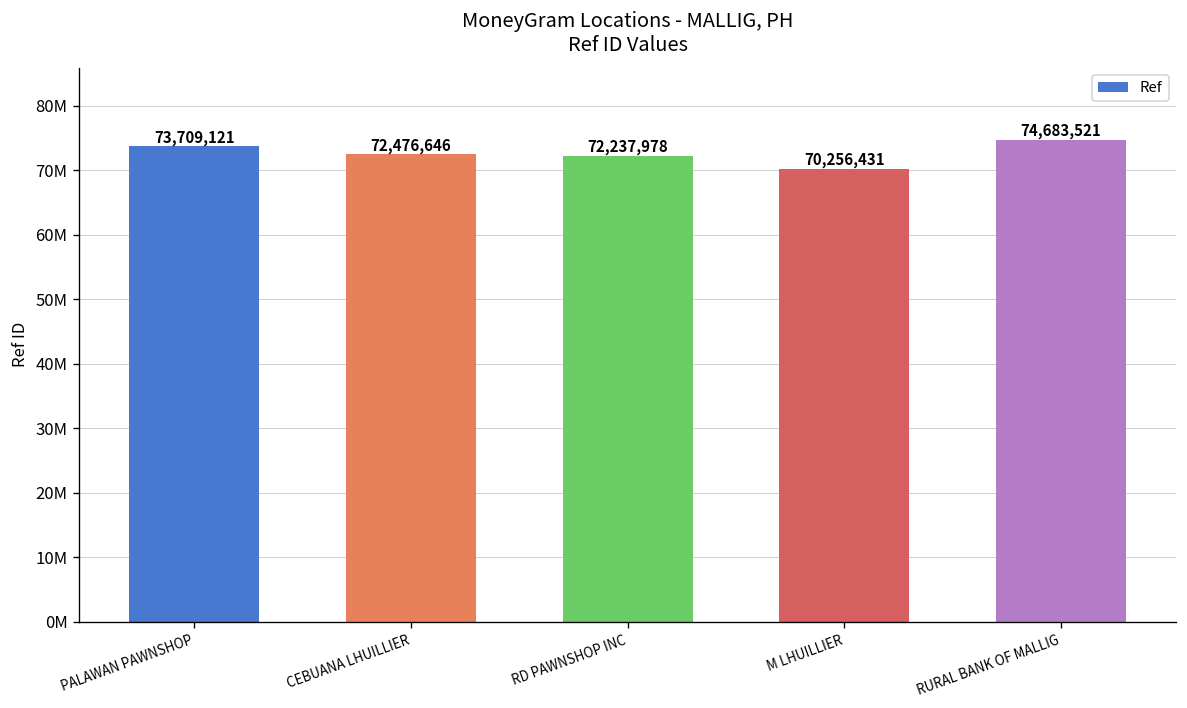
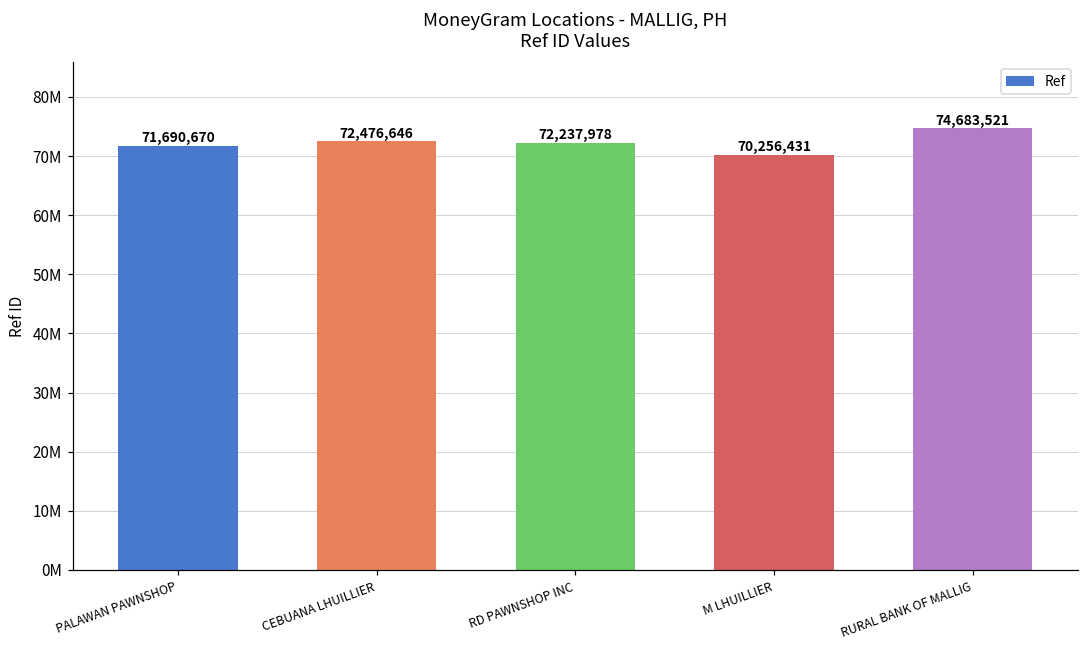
  {
-   "PALAWAN PAWNSHOP": "73,709,121",
+   "PALAWAN PAWNSHOP": "71,690,670",
    "CEBUANA LHUILLIER": "72,476,646",
    "RD PAWNSHOP INC": "72,237,978",
    "M LHUILLIER": "70,256,431",
    "RURAL BANK OF MALLIG": "74,683,521"
  }
